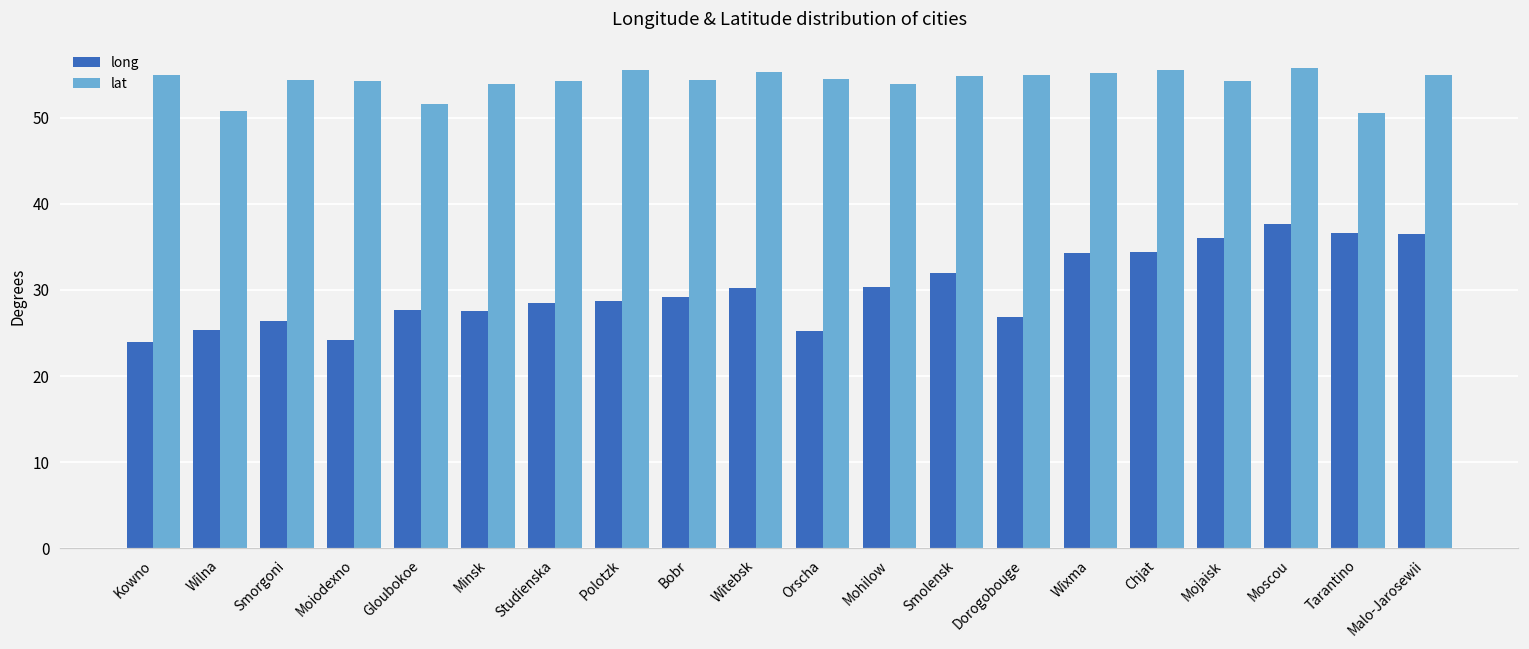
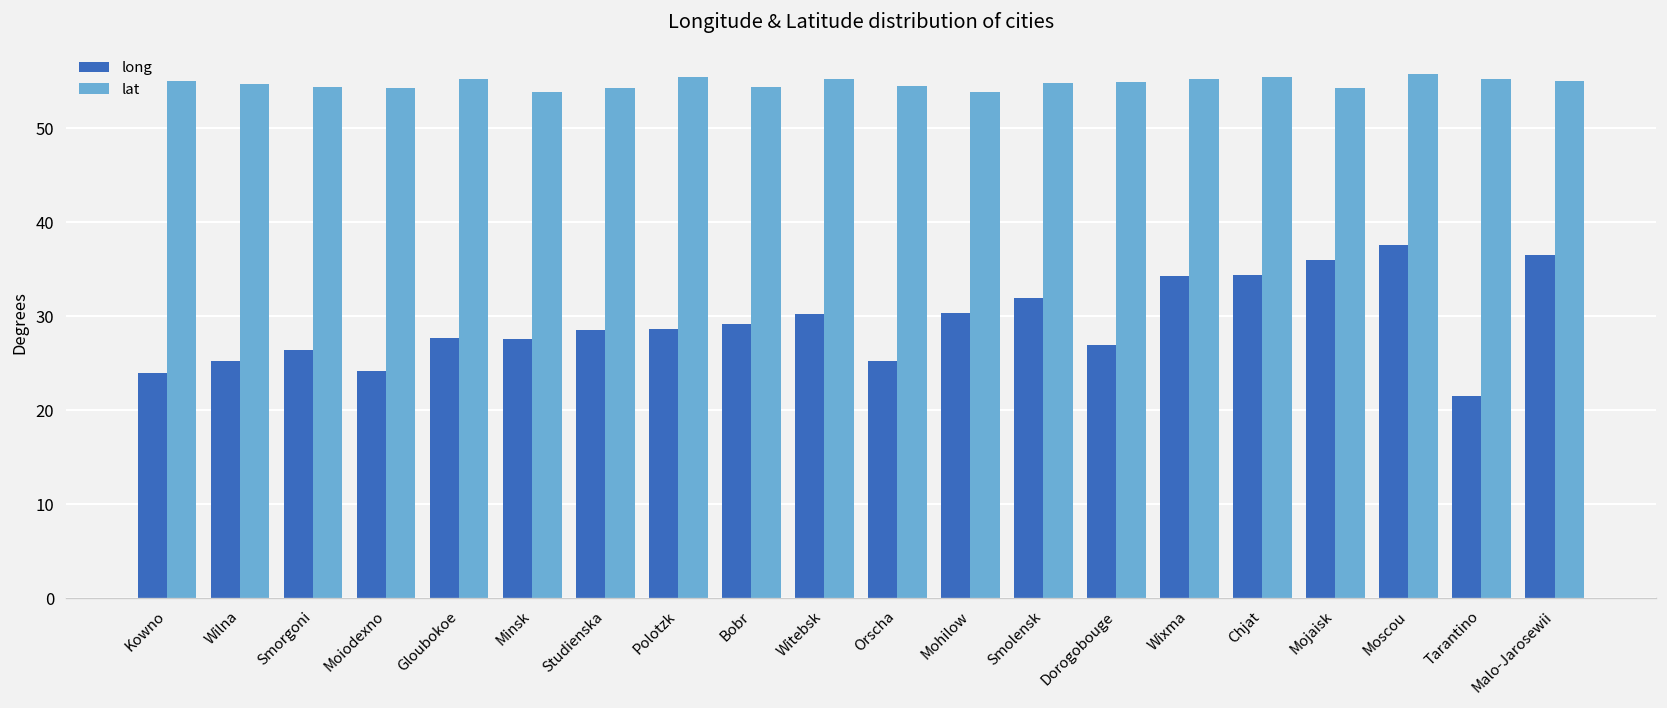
  {
    "long": {
      "Kowno": 24,
      "Wilna": 25,
      "Smorgoni": 26,
      "Moiodexno": 24,
      "Gloubokoe": 28,
      "Minsk": 28,
      "Studienska": 29,
      "Polotzk": 29,
      "Bobr": 29,
      "Witebsk": 30,
      "Orscha": 25,
      "Mohilow": 30,
      "Smolensk": 32,
      "Dorogobouge": 27,
      "Wixma": 34,
      "Chjat": 34,
      "Mojaisk": 36,
      "Moscou": 38,
-     "Tarantino": 37,
+     "Tarantino": 22,
      "Malo-Jarosewii": 37
    },
    "lat": {
      "Kowno": 55,
-     "Wilna": 51,
+     "Wilna": 55,
      "Smorgoni": 54,
      "Moiodexno": 54,
-     "Gloubokoe": 52,
+     "Gloubokoe": 55,
      "Minsk": 54,
      "Studienska": 54,
      "Polotzk": 56,
      "Bobr": 54,
      "Witebsk": 55,
      "Orscha": 55,
      "Mohilow": 54,
      "Smolensk": 55,
      "Dorogobouge": 55,
      "Wixma": 55,
      "Chjat": 56,
      "Mojaisk": 54,
      "Moscou": 56,
-     "Tarantino": 51,
+     "Tarantino": 55,
      "Malo-Jarosewii": 55
    }
  }
